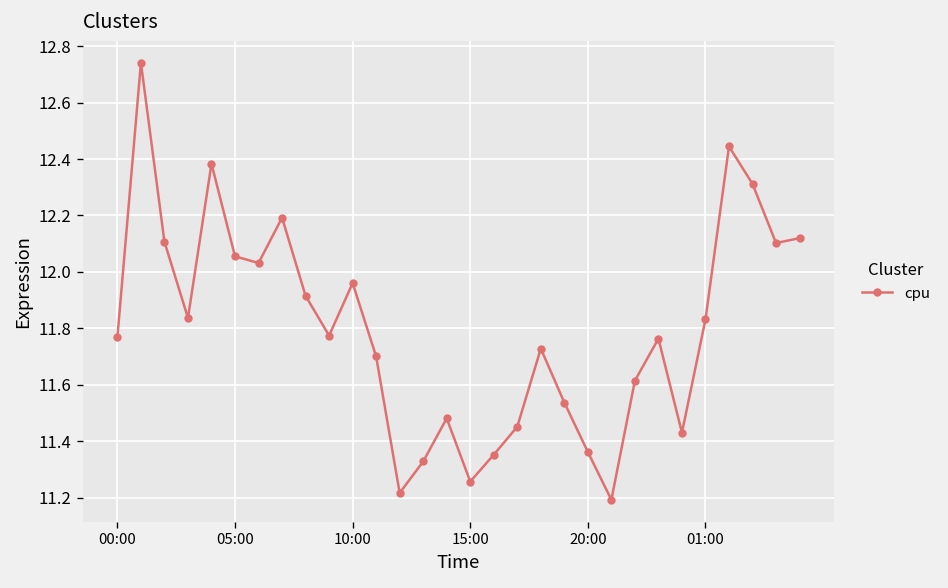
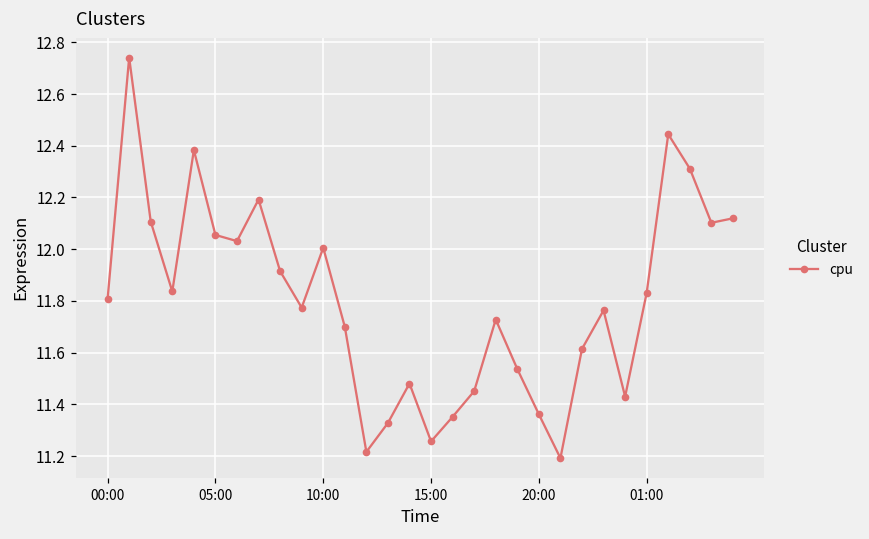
  {
-   "00:00": 11.77,
+   "00:00": 11.81,
    "05:00": 12.06,
-   "10:00": 11.96,
+   "10:00": 12.01,
    "15:00": 11.26,
    "20:00": 11.36,
    "01:00": 11.83
  }
